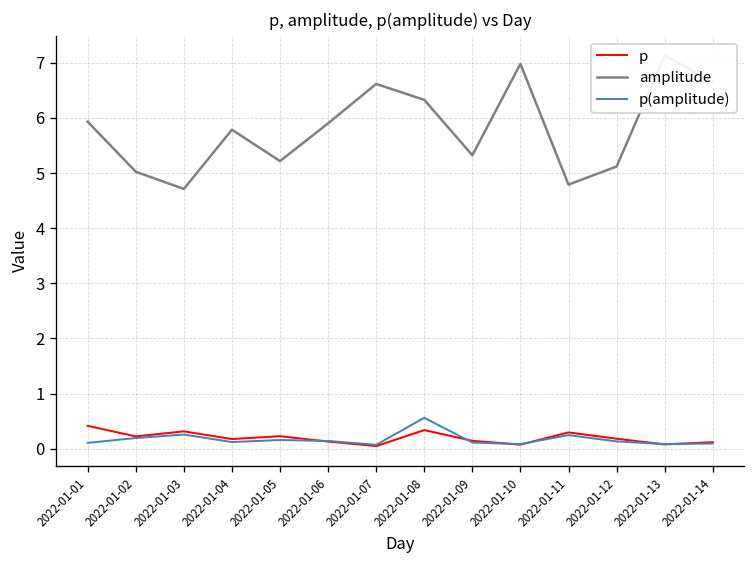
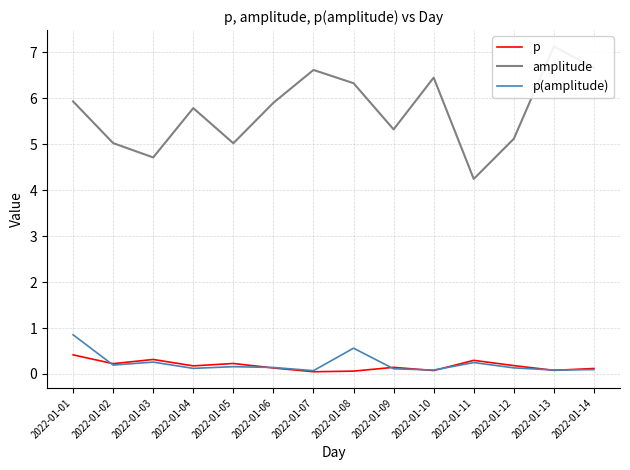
  {
    "p": {
      "2022-01-01": 0.4,
      "2022-01-03": 0.3,
      "2022-01-05": 0.2,
-     "2022-01-08": 0.3
+     "2022-01-08": 0.1
    },
    "amplitude": {
      "2022-01-01": 5.9,
      "2022-01-02": 5.0,
      "2022-01-03": 4.7,
      "2022-01-04": 5.8,
-     "2022-01-05": 5.2,
+     "2022-01-05": 5.0,
      "2022-01-06": 5.9,
      "2022-01-07": 6.6,
      "2022-01-08": 6.3,
      "2022-01-09": 5.3,
-     "2022-01-10": 7.0,
-     "2022-01-11": 4.8,
+     "2022-01-10": 6.5,
+     "2022-01-11": 4.2,
      "2022-01-12": 5.1
    },
    "p(amplitude)": {
-     "2022-01-01": 0.1,
+     "2022-01-01": 0.9,
      "2022-01-03": 0.3,
      "2022-01-05": 0.2,
      "2022-01-08": 0.6
    }
  }
